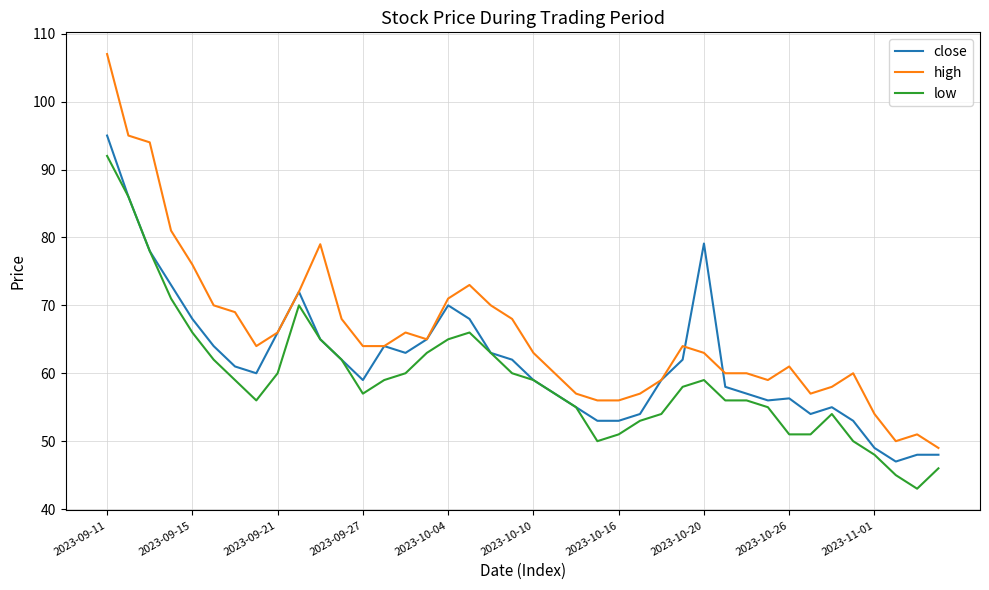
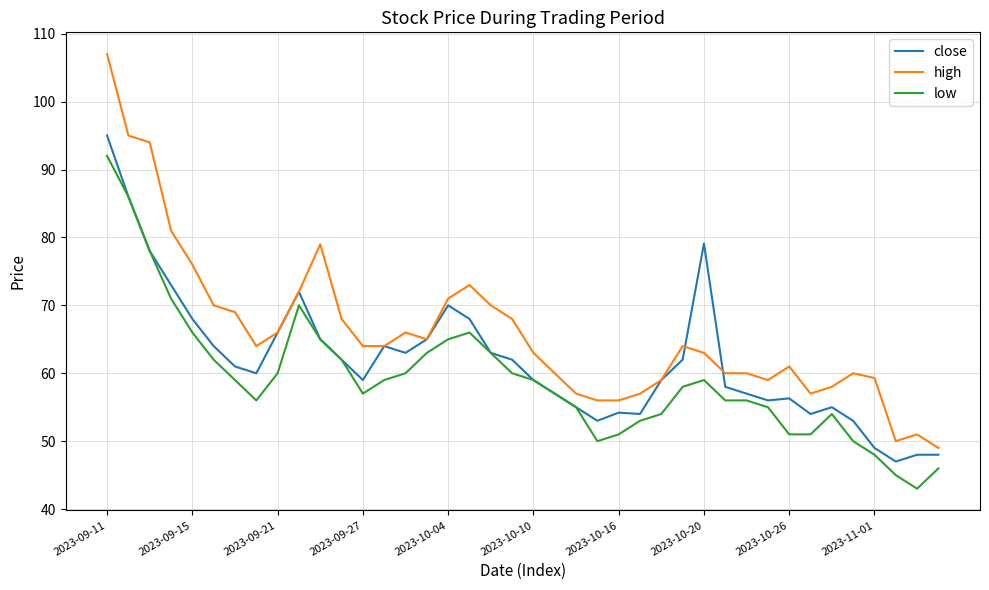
  {
    "close": {
      "2023-09-11": 95,
      "2023-09-15": 68,
      "2023-09-27": 59,
      "2023-10-04": 70,
-     "2023-10-16": 53,
+     "2023-10-16": 54,
      "2023-10-20": 79,
      "2023-10-26": 56,
      "2023-11-01": 49
    },
    "high": {
      "2023-09-11": 107,
      "2023-09-15": 76,
      "2023-09-27": 64,
      "2023-10-04": 71,
      "2023-10-10": 63,
      "2023-10-16": 56,
      "2023-10-20": 63,
      "2023-10-26": 61,
-     "2023-11-01": 54
+     "2023-11-01": 59
    },
    "low": {
      "2023-09-11": 92,
      "2023-09-15": 66,
      "2023-09-21": 60,
      "2023-09-27": 57,
      "2023-10-04": 65,
      "2023-10-16": 51,
      "2023-10-20": 59,
      "2023-10-26": 51,
      "2023-11-01": 48
    }
  }
